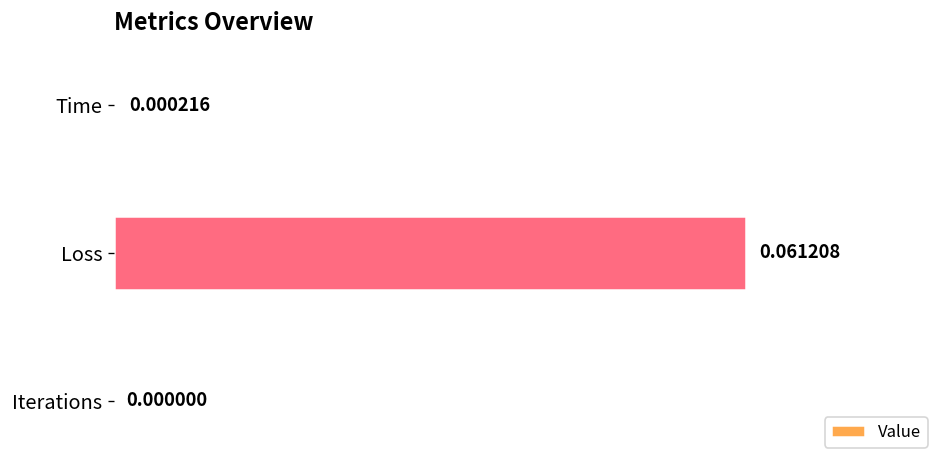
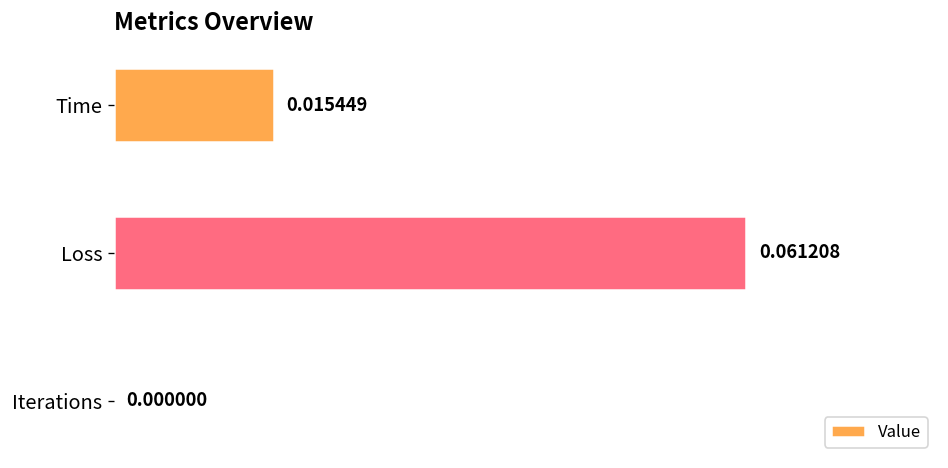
  {
-   "Time": 0.000216,
+   "Time": 0.015449,
    "Loss": 0.061208,
    "Iterations": 0.000000
  }
